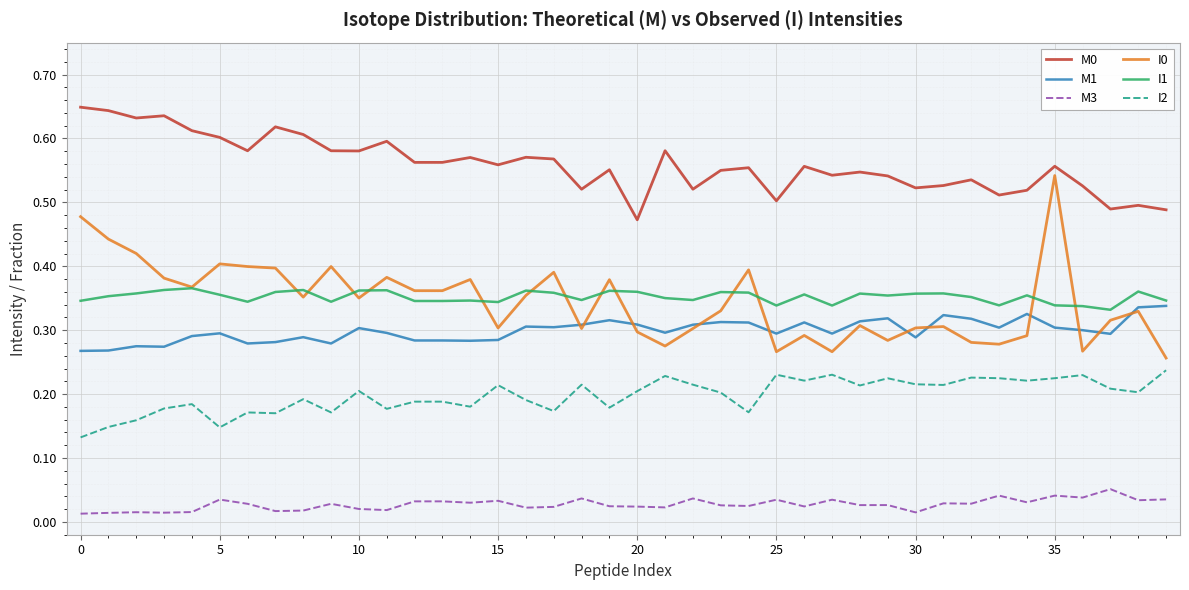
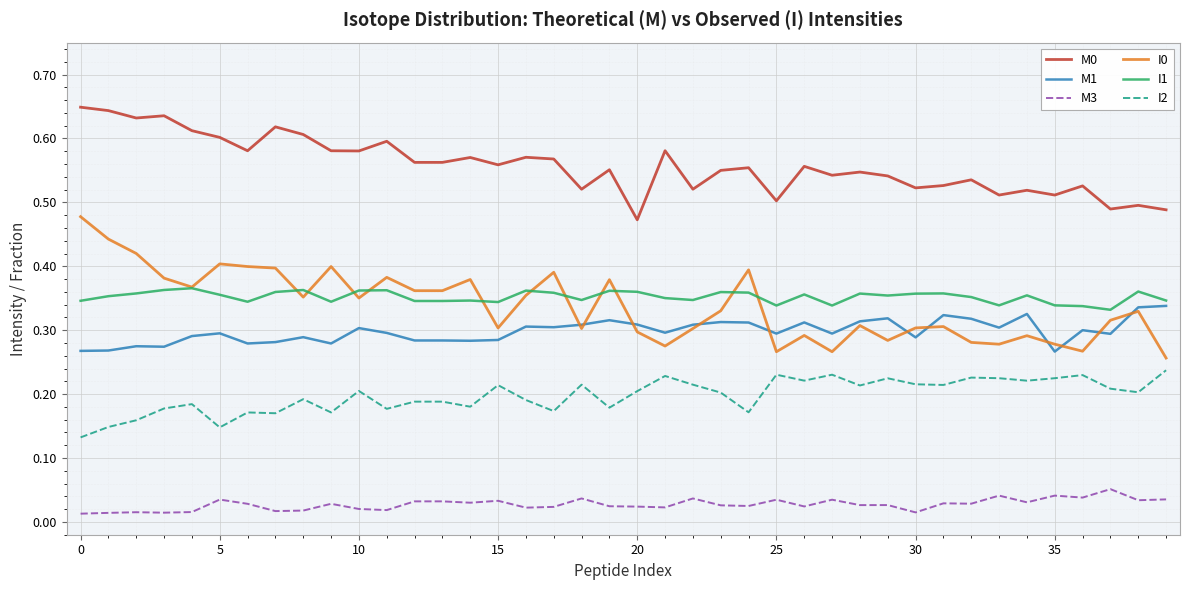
  {
    "M0": {
      "0": 0.65,
      "5": 0.60,
      "10": 0.58,
      "15": 0.56,
      "20": 0.47,
      "25": 0.50,
      "30": 0.52,
-     "35": 0.56
+     "35": 0.51
    },
    "M1": {
      "0": 0.27,
      "5": 0.30,
      "10": 0.30,
      "15": 0.28,
      "20": 0.31,
      "25": 0.29,
      "30": 0.29,
-     "35": 0.30
+     "35": 0.27
    },
    "M3": {
      "0": 0.01,
      "5": 0.04,
      "10": 0.02,
      "15": 0.03,
      "20": 0.02,
      "25": 0.03,
      "30": 0.01,
      "35": 0.04
    },
    "I0": {
      "0": 0.48,
      "5": 0.40,
      "10": 0.35,
      "15": 0.30,
      "20": 0.30,
      "25": 0.27,
      "30": 0.30,
-     "35": 0.54
+     "35": 0.28
    }
  }
